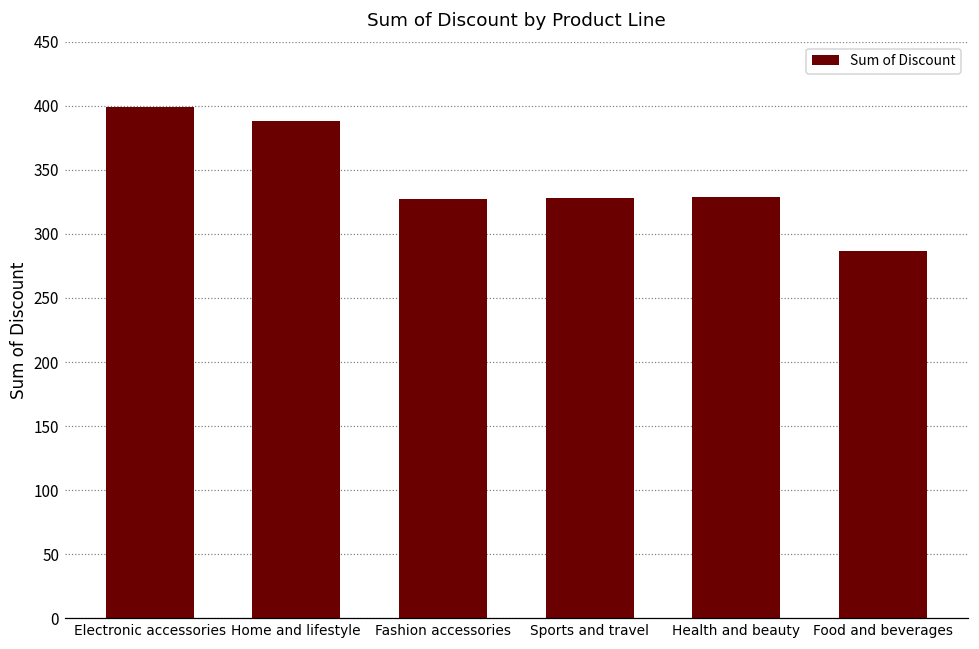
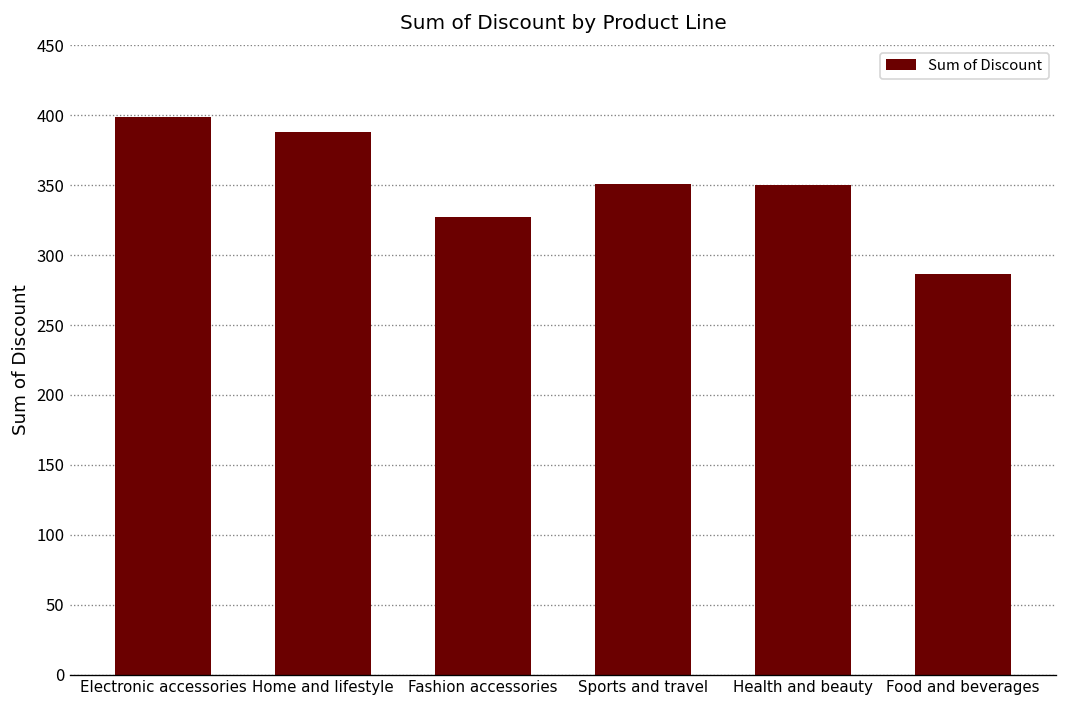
  {
    "Electronic accessories": 399,
    "Home and lifestyle": 388,
    "Fashion accessories": 328,
-   "Sports and travel": 328,
-   "Health and beauty": 329,
+   "Sports and travel": 351,
+   "Health and beauty": 350,
    "Food and beverages": 286
  }
